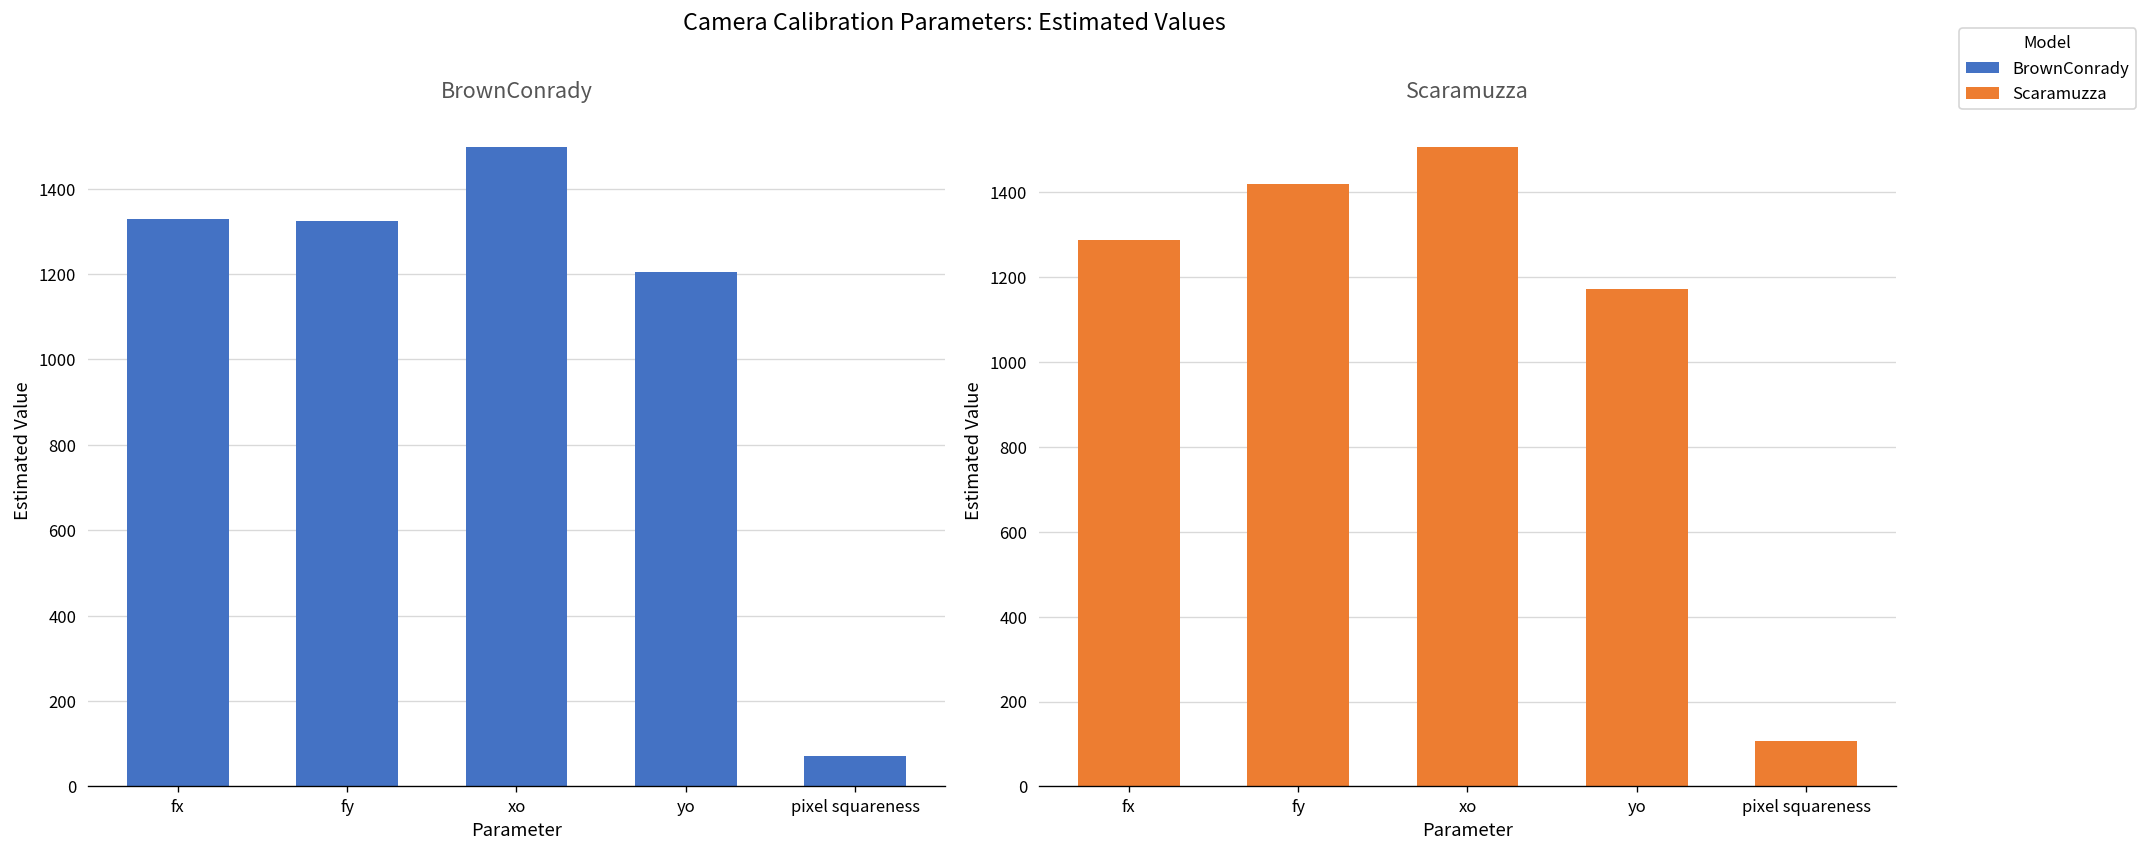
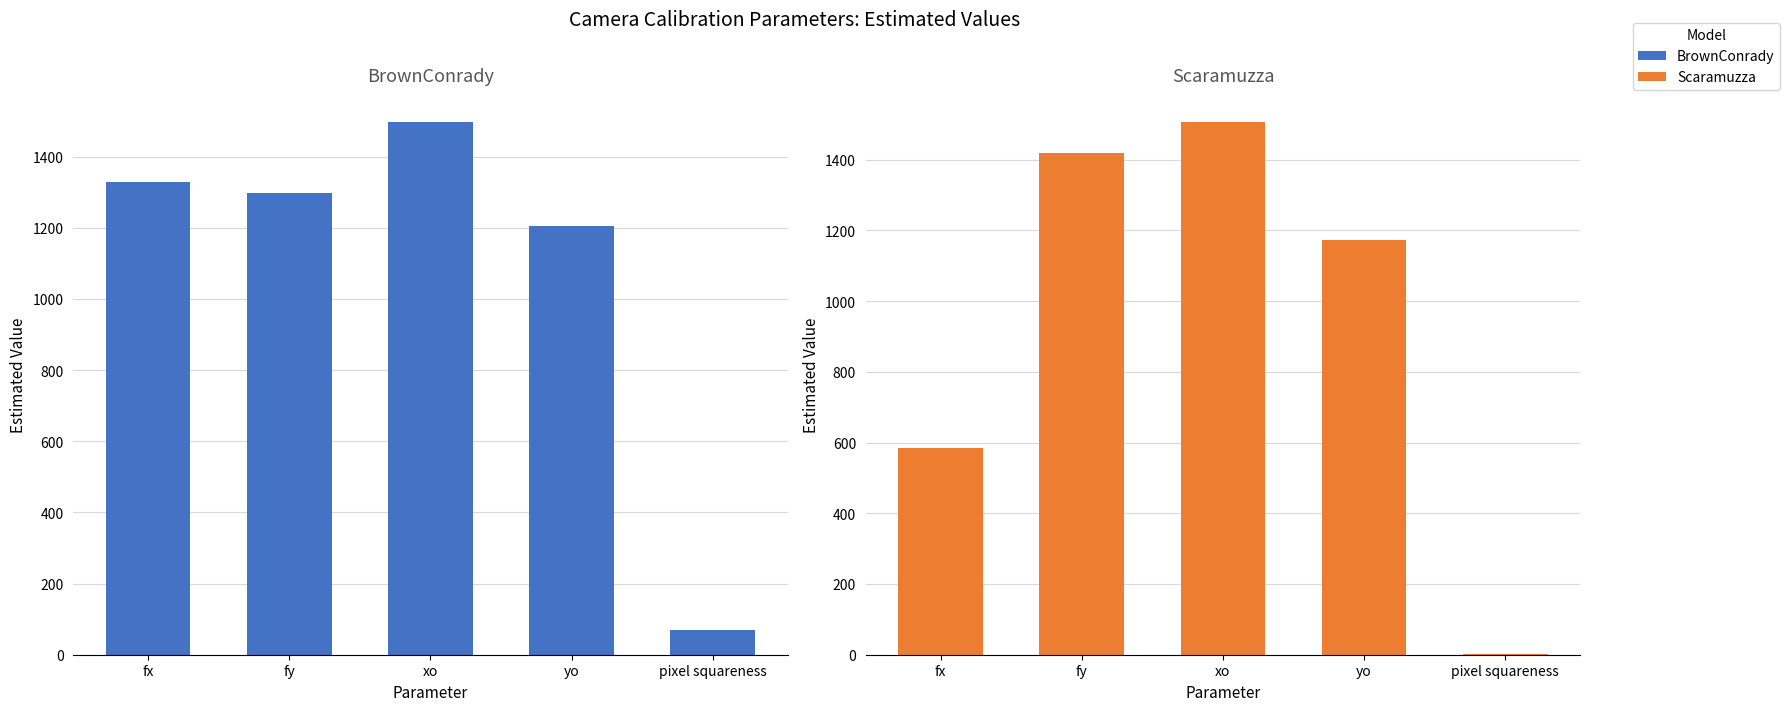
  {
    "BrownConrady": {
      "fx": 1330,
-     "fy": 1320,
+     "fy": 1300,
      "xo": 1500,
      "yo": 1210,
      "pixel squareness": 70
    },
    "Scaramuzza": {
-     "fx": 1290,
+     "fx": 590,
      "fy": 1420,
      "xo": 1510,
      "yo": 1170,
-     "pixel squareness": 110
+     "pixel squareness": 0
    }
  }
